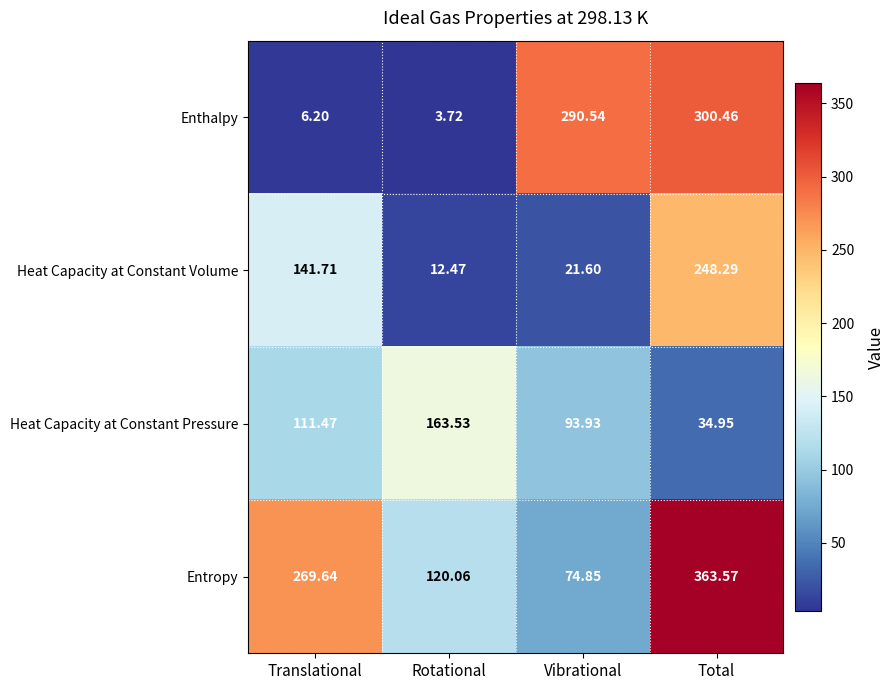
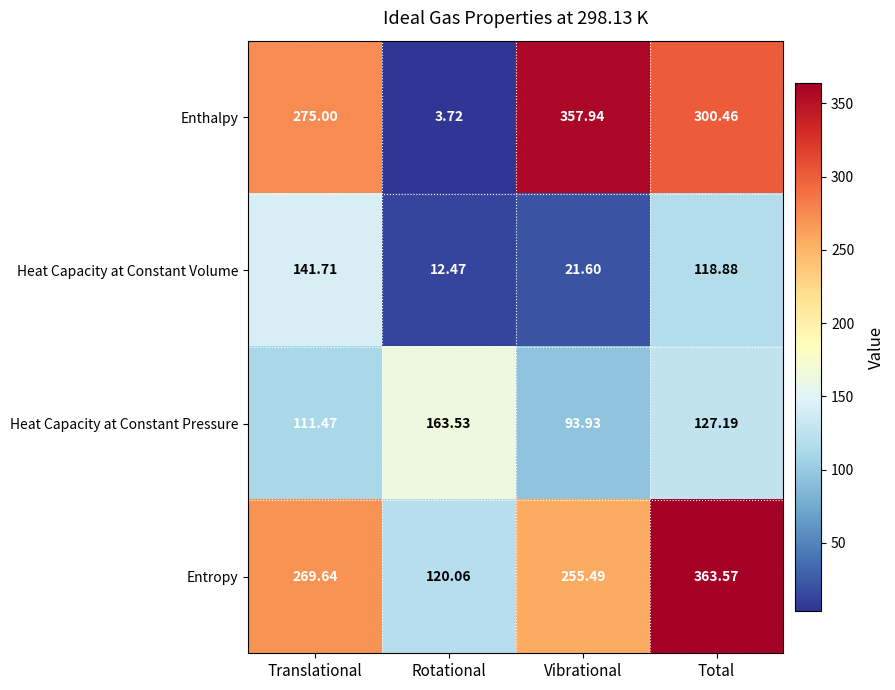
  {
    "Enthalpy": {
-     "Translational": 6.20,
+     "Translational": 275.00,
      "Rotational": 3.72,
-     "Vibrational": 290.54,
+     "Vibrational": 357.94,
      "Total": 300.46
    },
    "Heat Capacity at Constant Volume": {
      "Translational": 141.71,
      "Rotational": 12.47,
      "Vibrational": 21.60,
-     "Total": 248.29
+     "Total": 118.88
    },
    "Heat Capacity at Constant Pressure": {
      "Translational": 111.47,
      "Rotational": 163.53,
      "Vibrational": 93.93,
-     "Total": 34.95
+     "Total": 127.19
    },
    "Entropy": {
      "Translational": 269.64,
      "Rotational": 120.06,
-     "Vibrational": 74.85,
+     "Vibrational": 255.49,
      "Total": 363.57
    }
  }
